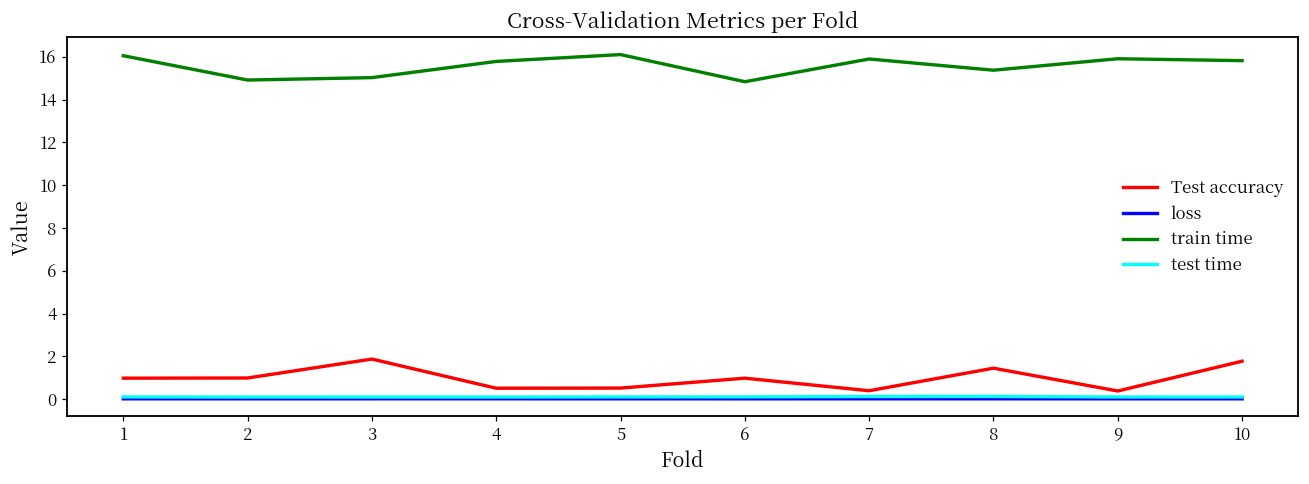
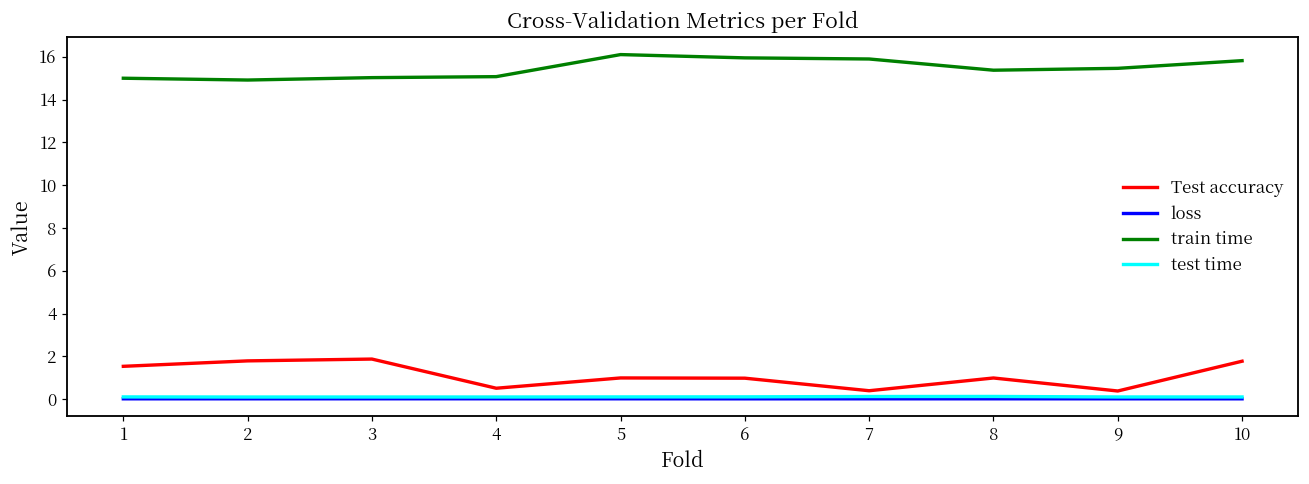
  {
    "Test accuracy": {
-     "1": 1.0,
-     "2": 1.0,
+     "1": 1.5,
+     "2": 1.8,
      "3": 1.9,
      "4": 0.5,
-     "5": 0.5,
+     "5": 1.0,
      "6": 1.0,
      "7": 0.4,
-     "8": 1.4,
+     "8": 1.0,
      "9": 0.4,
      "10": 1.8
    },
    "train time": {
-     "1": 16.0,
+     "1": 15.0,
      "2": 14.9,
      "3": 15.0,
-     "4": 15.8,
+     "4": 15.1,
      "5": 16.1,
-     "6": 14.8,
+     "6": 15.9,
      "7": 15.9,
      "8": 15.4,
-     "9": 15.9,
+     "9": 15.5,
      "10": 15.8
    }
  }
